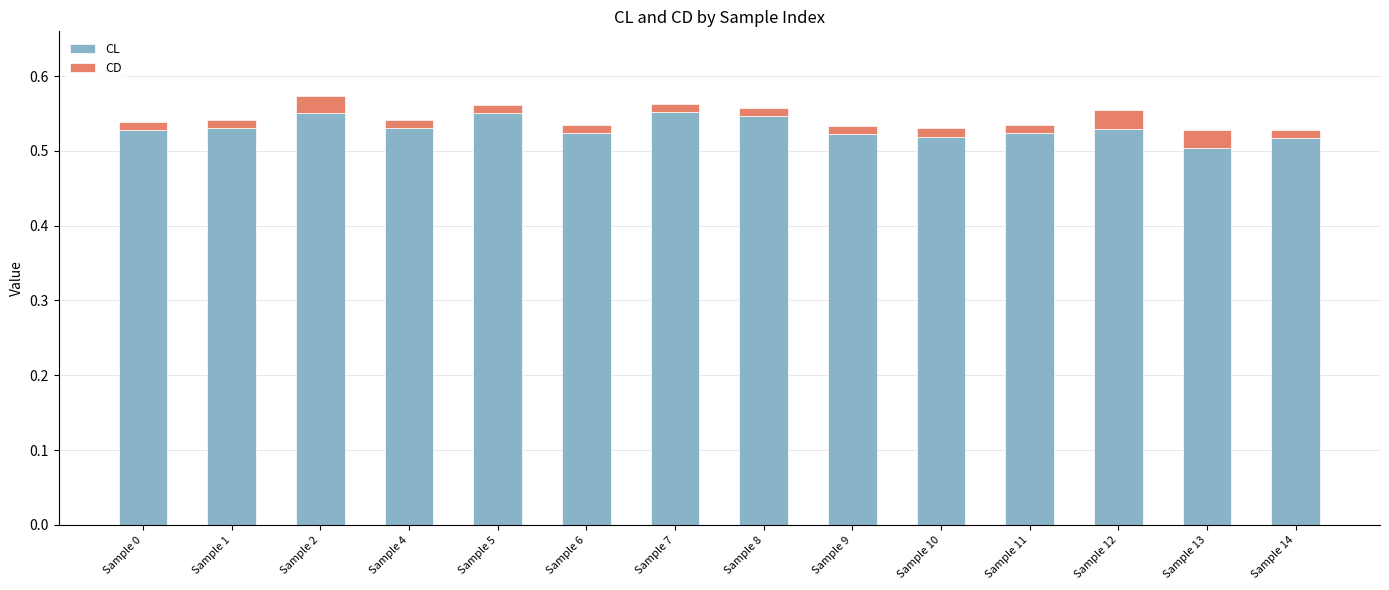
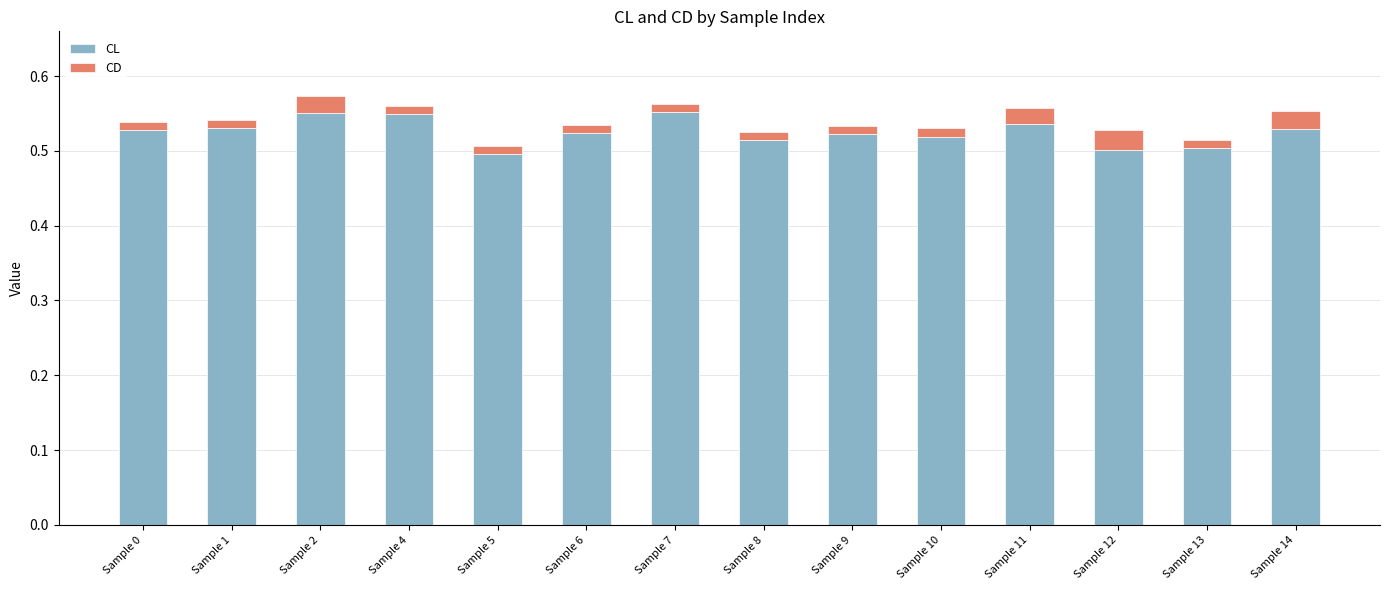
  {
    "CL": {
      "Sample 0": 0.53,
      "Sample 1": 0.53,
      "Sample 2": 0.55,
-     "Sample 4": 0.53,
-     "Sample 5": 0.55,
+     "Sample 4": 0.55,
+     "Sample 5": 0.50,
      "Sample 6": 0.52,
      "Sample 7": 0.55,
-     "Sample 8": 0.55,
+     "Sample 8": 0.51,
      "Sample 9": 0.52,
      "Sample 10": 0.52,
-     "Sample 11": 0.52,
-     "Sample 12": 0.53,
+     "Sample 11": 0.54,
+     "Sample 12": 0.50,
      "Sample 13": 0.50,
-     "Sample 14": 0.52
+     "Sample 14": 0.53
    },
    "CD": {
      "Sample 0": 0.01,
      "Sample 1": 0.01,
      "Sample 2": 0.02,
      "Sample 4": 0.01,
      "Sample 5": 0.01,
      "Sample 6": 0.01,
      "Sample 7": 0.01,
      "Sample 8": 0.01,
      "Sample 9": 0.01,
      "Sample 10": 0.01,
-     "Sample 11": 0.01,
+     "Sample 11": 0.02,
      "Sample 12": 0.03,
-     "Sample 13": 0.02,
-     "Sample 14": 0.01
+     "Sample 13": 0.01,
+     "Sample 14": 0.02
    }
  }
